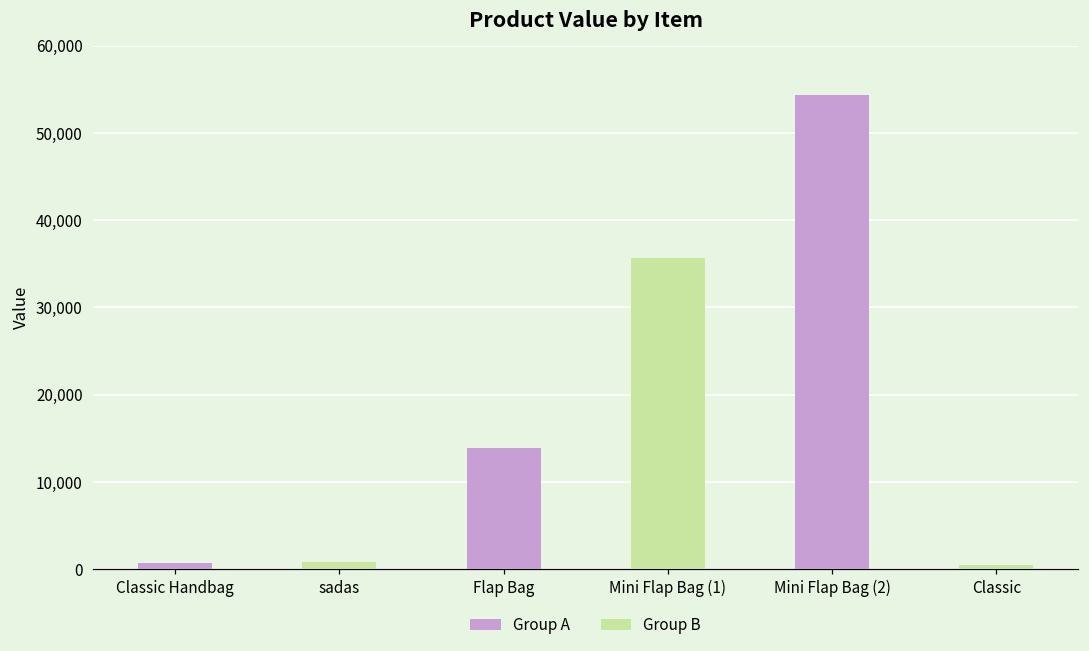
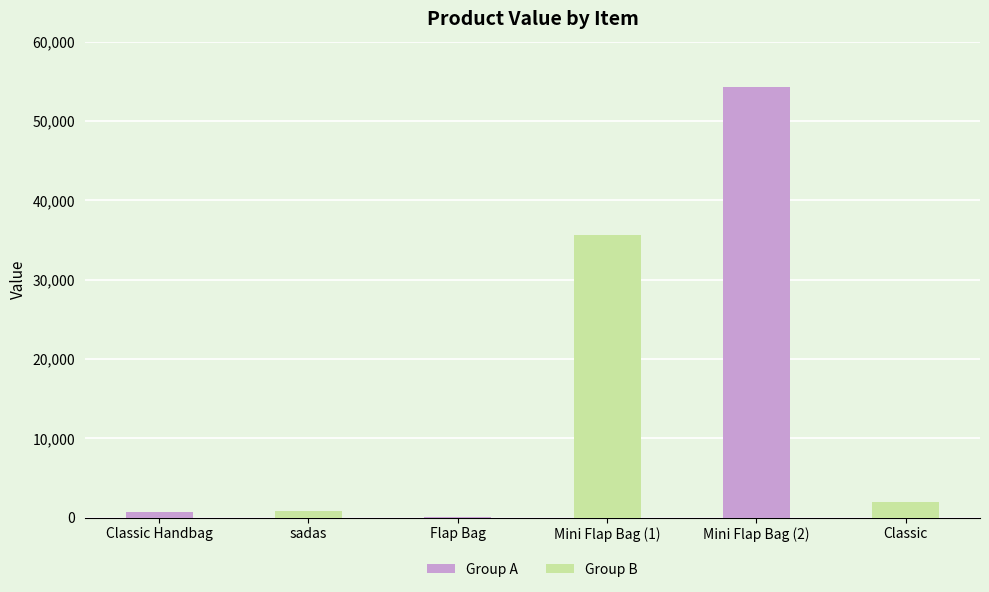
  {
    "Classic Handbag": "1,000",
    "sadas": "1,000",
-   "Flap Bag": "14,000",
+   "Flap Bag": "0",
    "Mini Flap Bag (1)": "36,000",
    "Mini Flap Bag (2)": "54,000",
-   "Classic": "0"
+   "Classic": "2,000"
  }
